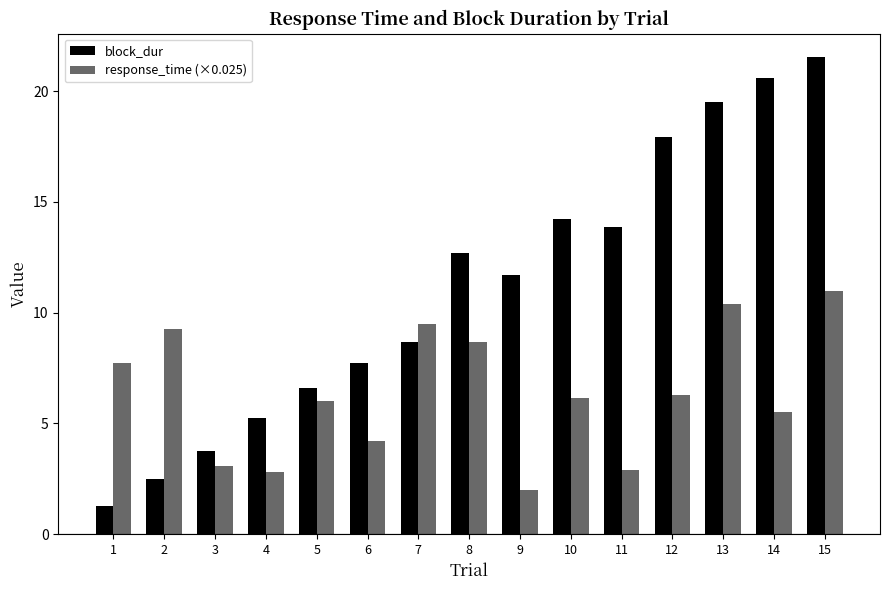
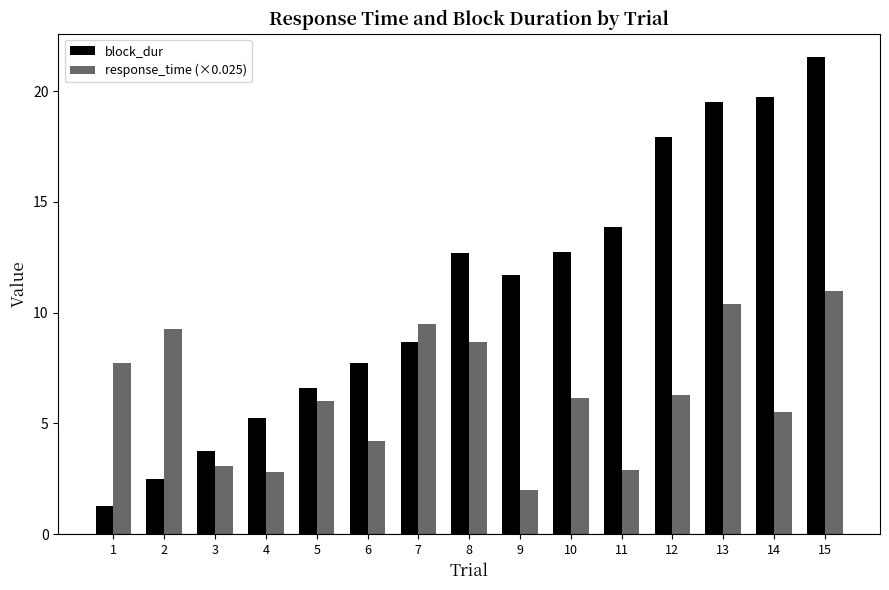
  {
    "block_dur": {
      "1": 1.3,
      "2": 2.5,
      "3": 3.7,
      "4": 5.2,
      "5": 6.6,
      "6": 7.7,
      "7": 8.7,
      "8": 12.7,
      "9": 11.7,
-     "10": 14.2,
+     "10": 12.7,
      "11": 13.9,
      "12": 18.0,
      "13": 19.5,
-     "14": 20.6,
+     "14": 19.7,
      "15": 21.5
    },
    "response_time (×0.025)": {
      "1": 7.8,
      "2": 9.3,
      "3": 3.1,
      "4": 2.8,
      "5": 6.0,
      "6": 4.2,
      "7": 9.5,
      "8": 8.7,
      "9": 2.0,
      "10": 6.2,
      "11": 2.9,
      "12": 6.3,
      "13": 10.4,
      "14": 5.5,
      "15": 11.0
    }
  }
